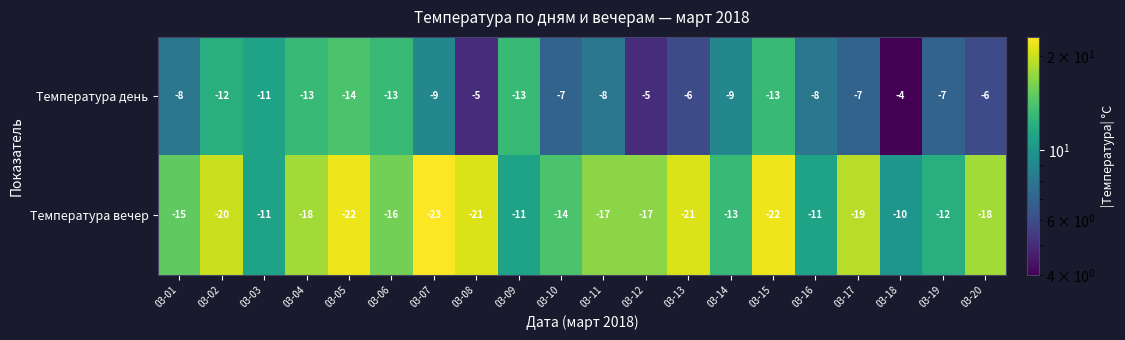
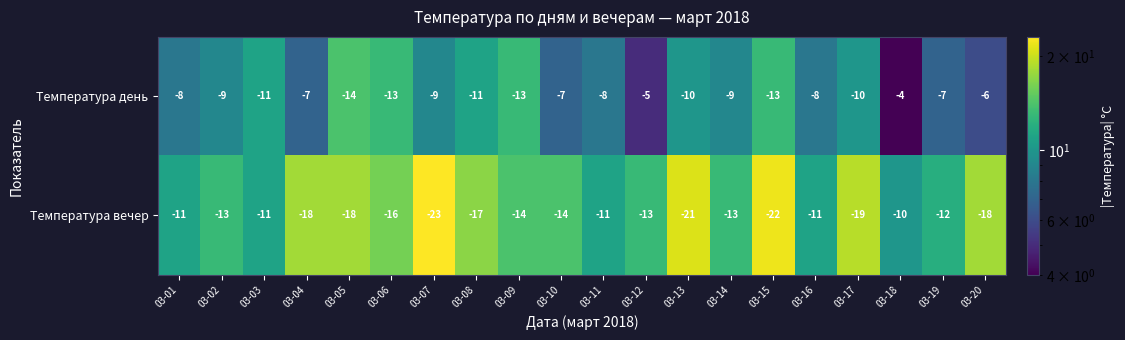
  {
    "Температура день": {
      "03-01": -8,
-     "03-02": -12,
+     "03-02": -9,
      "03-03": -11,
-     "03-04": -13,
+     "03-04": -7,
      "03-05": -14,
      "03-06": -13,
      "03-07": -9,
-     "03-08": -5,
+     "03-08": -11,
      "03-09": -13,
      "03-10": -7,
      "03-11": -8,
      "03-12": -5,
-     "03-13": -6,
+     "03-13": -10,
      "03-14": -9,
      "03-15": -13,
      "03-16": -8,
-     "03-17": -7,
+     "03-17": -10,
      "03-18": -4,
      "03-19": -7,
      "03-20": -6
    },
    "Температура вечер": {
-     "03-01": -15,
-     "03-02": -20,
+     "03-01": -11,
+     "03-02": -13,
      "03-03": -11,
      "03-04": -18,
-     "03-05": -22,
+     "03-05": -18,
      "03-06": -16,
      "03-07": -23,
-     "03-08": -21,
-     "03-09": -11,
+     "03-08": -17,
+     "03-09": -14,
      "03-10": -14,
-     "03-11": -17,
-     "03-12": -17,
+     "03-11": -11,
+     "03-12": -13,
      "03-13": -21,
      "03-14": -13,
      "03-15": -22,
      "03-16": -11,
      "03-17": -19,
      "03-18": -10,
      "03-19": -12,
      "03-20": -18
    }
  }
